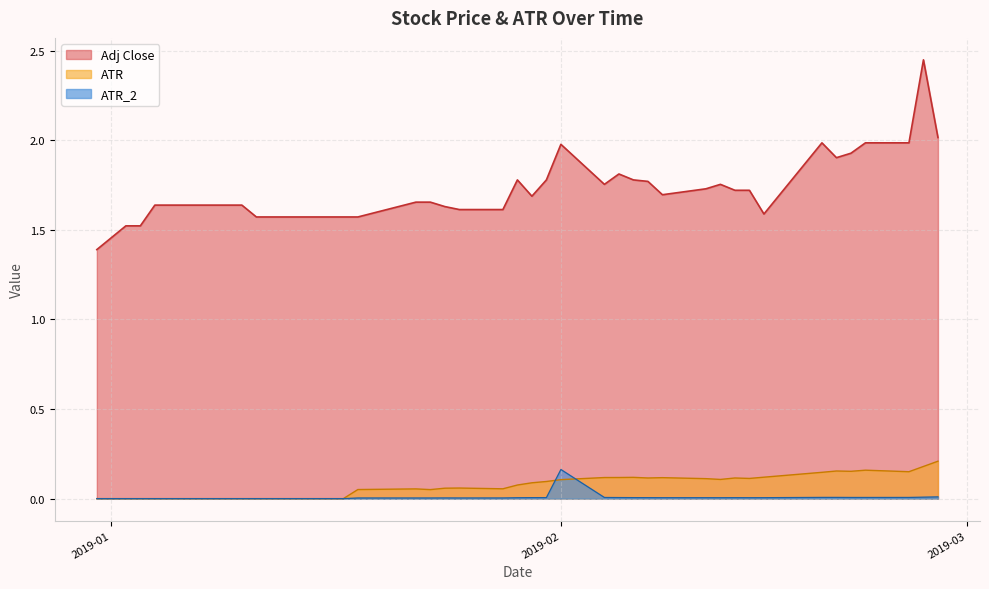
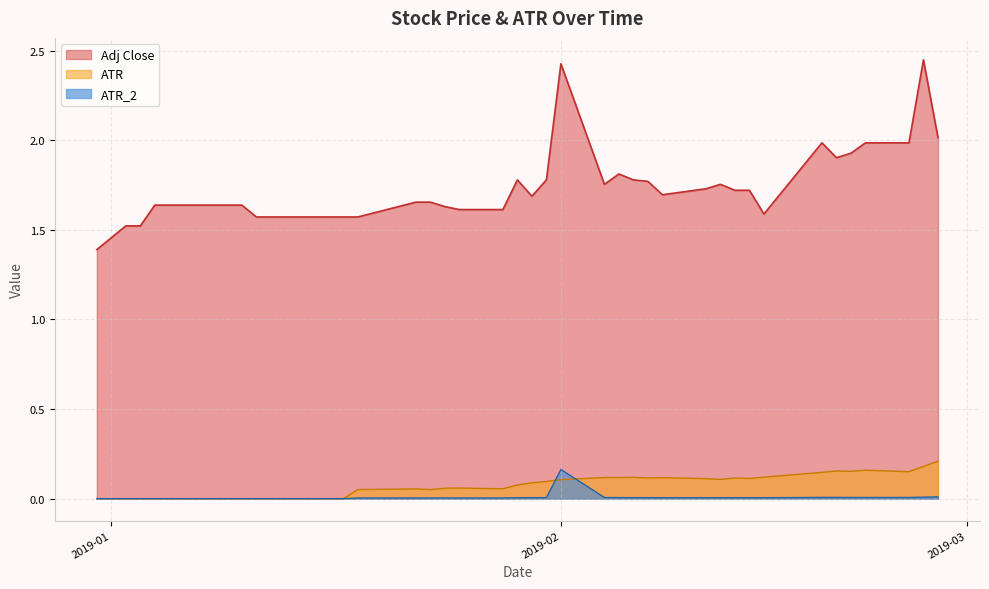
  {
    "Adj Close": {
-     "2019-02": 1.98
+     "2019-02": 2.43
    },
    "ATR": {
      "2019-02": 0.11
    },
    "ATR_2": {
      "2019-02": 0.16
    }
  }
